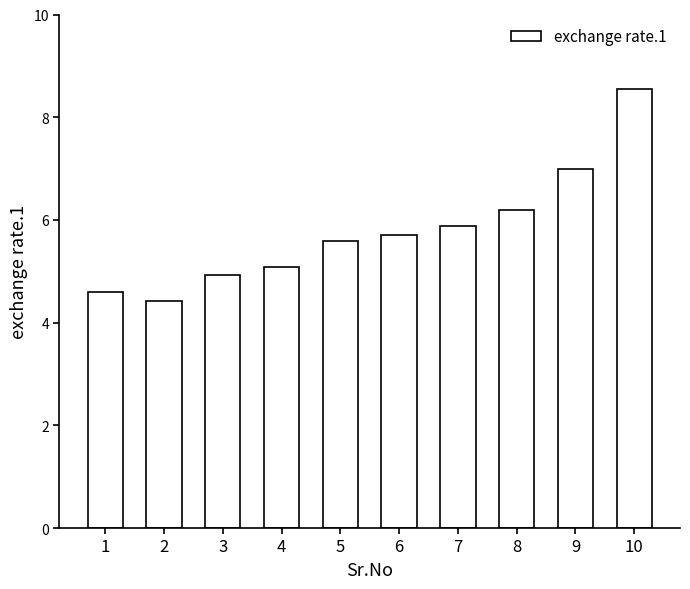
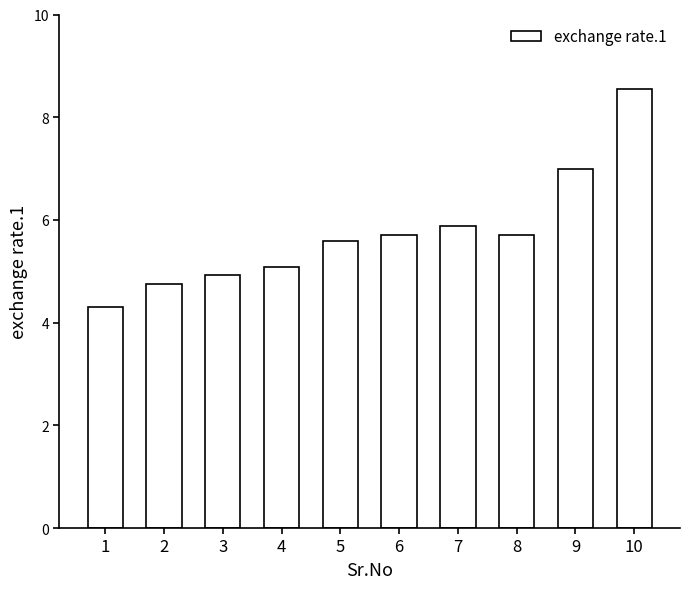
  {
-   "1": 4.6,
-   "2": 4.4,
+   "1": 4.3,
+   "2": 4.8,
    "3": 4.9,
    "4": 5.1,
    "5": 5.6,
    "6": 5.7,
    "7": 5.9,
-   "8": 6.2,
+   "8": 5.7,
    "9": 7.0,
    "10": 8.5
  }
